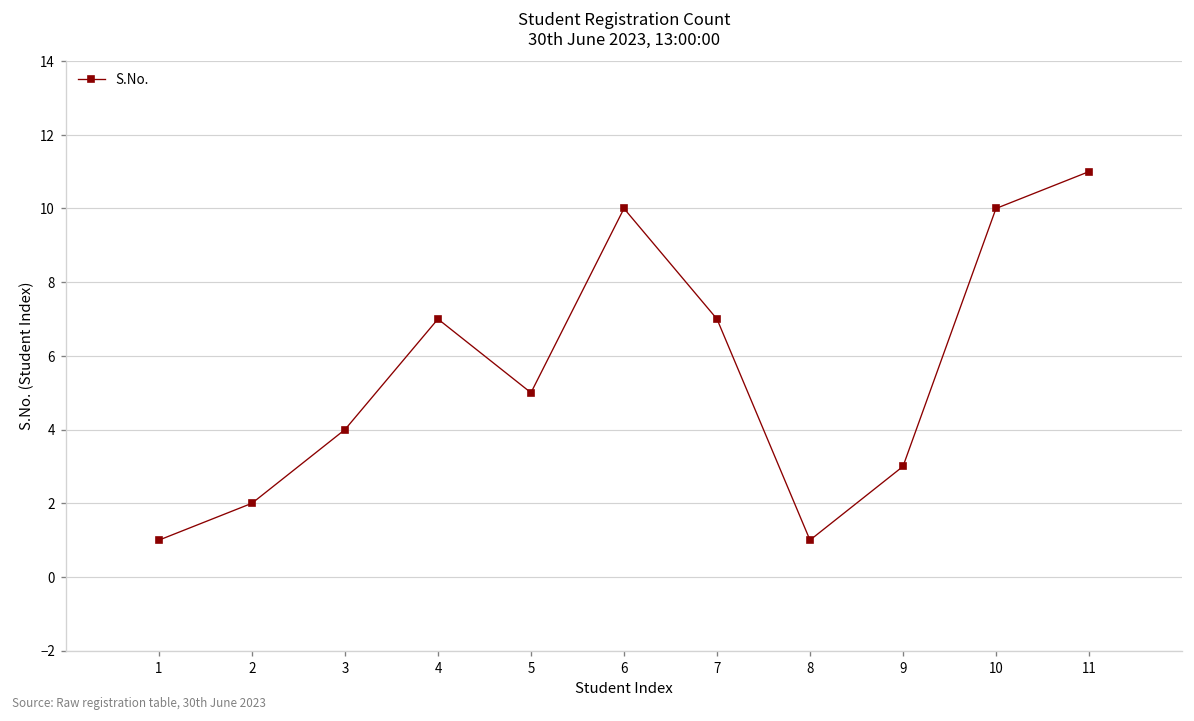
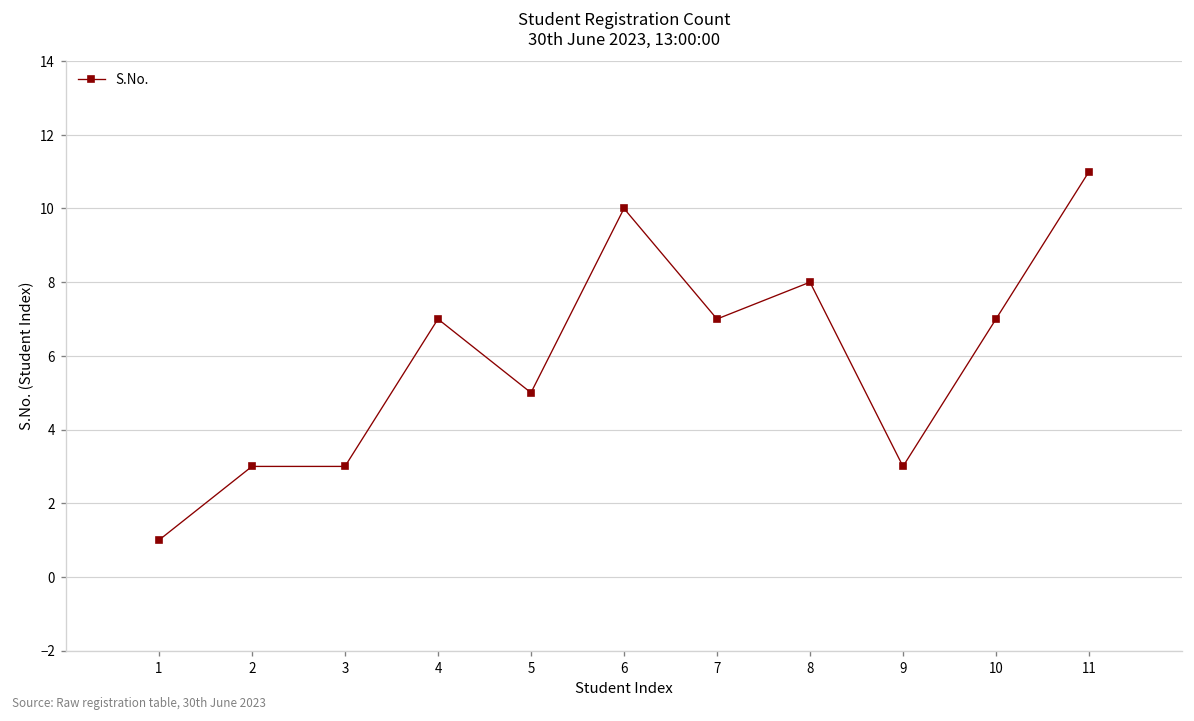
  {
    "1": 1,
-   "2": 2,
-   "3": 4,
+   "2": 3,
+   "3": 3,
    "4": 7,
    "5": 5,
    "6": 10,
    "7": 7,
-   "8": 1,
+   "8": 8,
    "9": 3,
-   "10": 10,
+   "10": 7,
    "11": 11
  }
